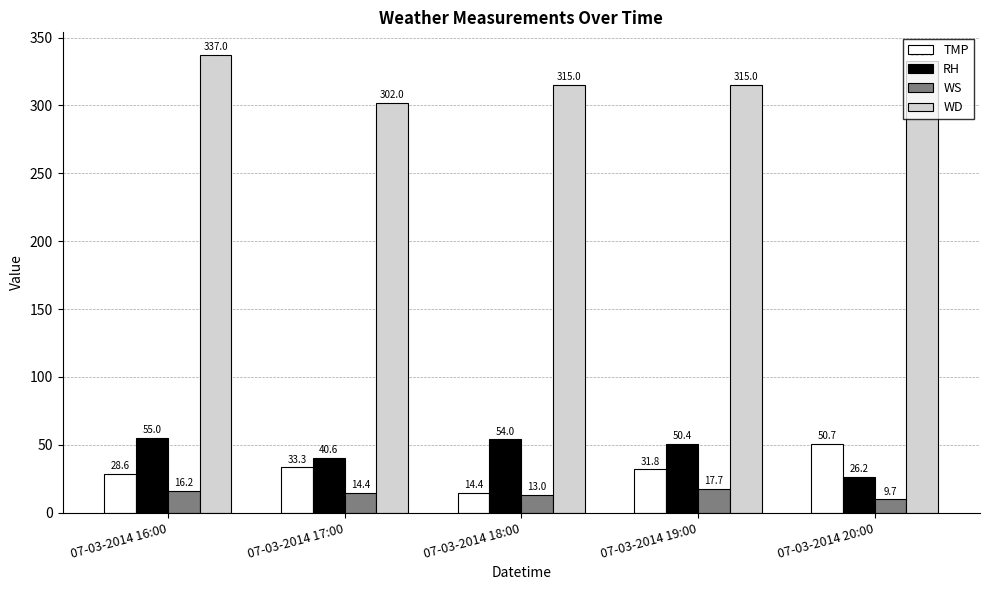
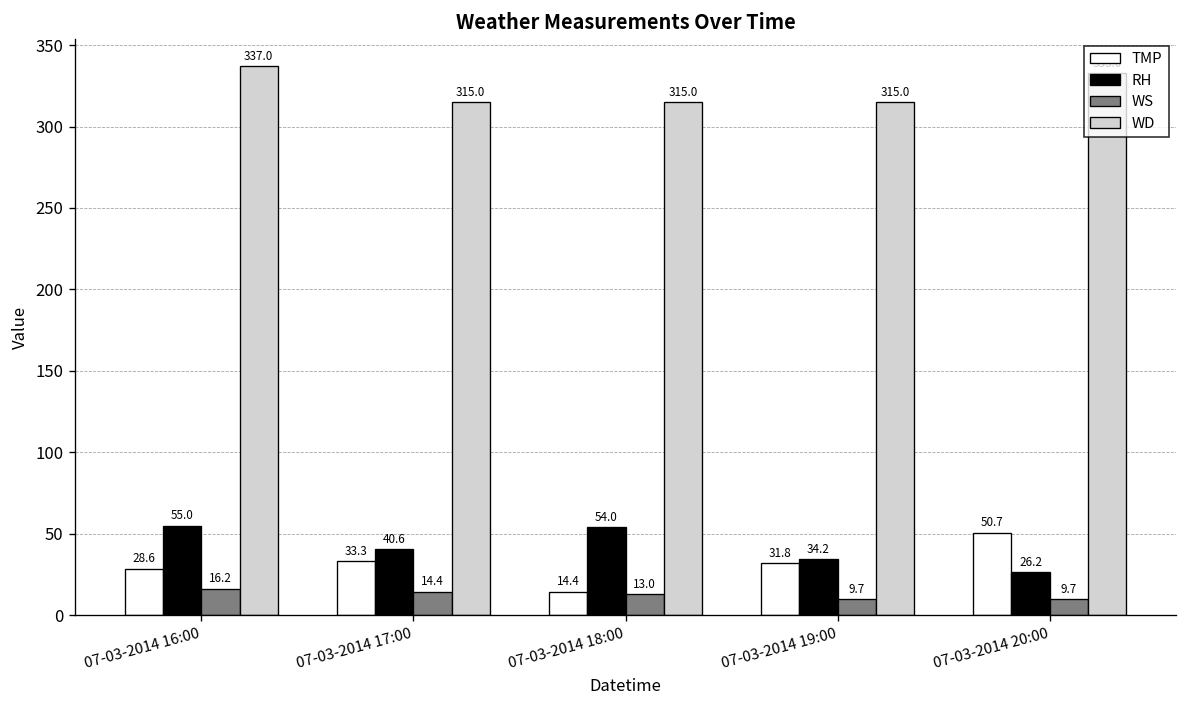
  {
    "TMP": {
      "07-03-2014 16:00": 28.6,
      "07-03-2014 17:00": 33.3,
      "07-03-2014 18:00": 14.4,
      "07-03-2014 19:00": 31.8,
      "07-03-2014 20:00": 50.7
    },
    "RH": {
      "07-03-2014 16:00": 55.0,
      "07-03-2014 17:00": 40.6,
      "07-03-2014 18:00": 54.0,
-     "07-03-2014 19:00": 50.4,
+     "07-03-2014 19:00": 34.2,
      "07-03-2014 20:00": 26.2
    },
    "WS": {
      "07-03-2014 16:00": 16.2,
      "07-03-2014 17:00": 14.4,
      "07-03-2014 18:00": 13.0,
-     "07-03-2014 19:00": 17.7,
+     "07-03-2014 19:00": 9.7,
      "07-03-2014 20:00": 9.7
    },
    "WD": {
      "07-03-2014 16:00": 337.0,
-     "07-03-2014 17:00": 302.0,
+     "07-03-2014 17:00": 315.0,
      "07-03-2014 18:00": 315.0,
      "07-03-2014 19:00": 315.0
    }
  }
